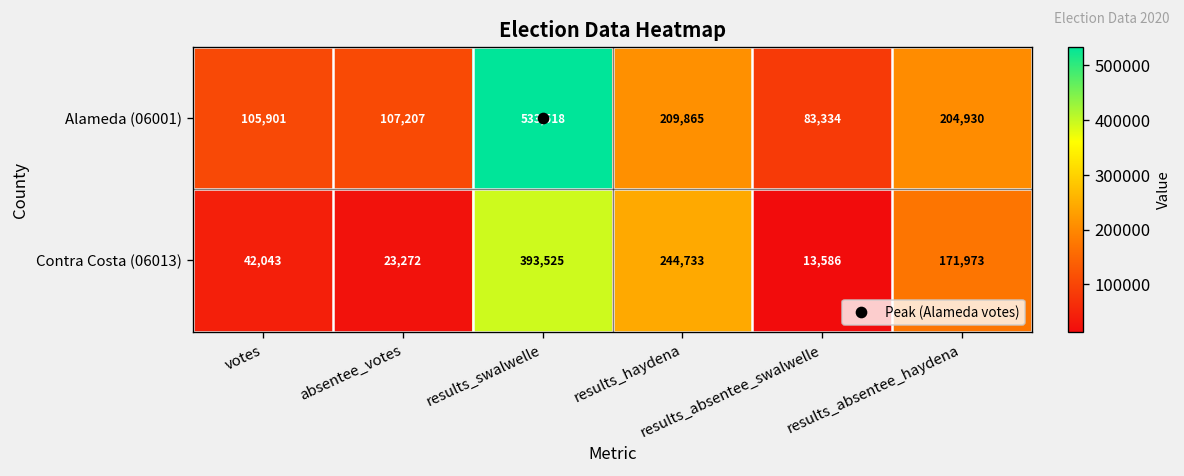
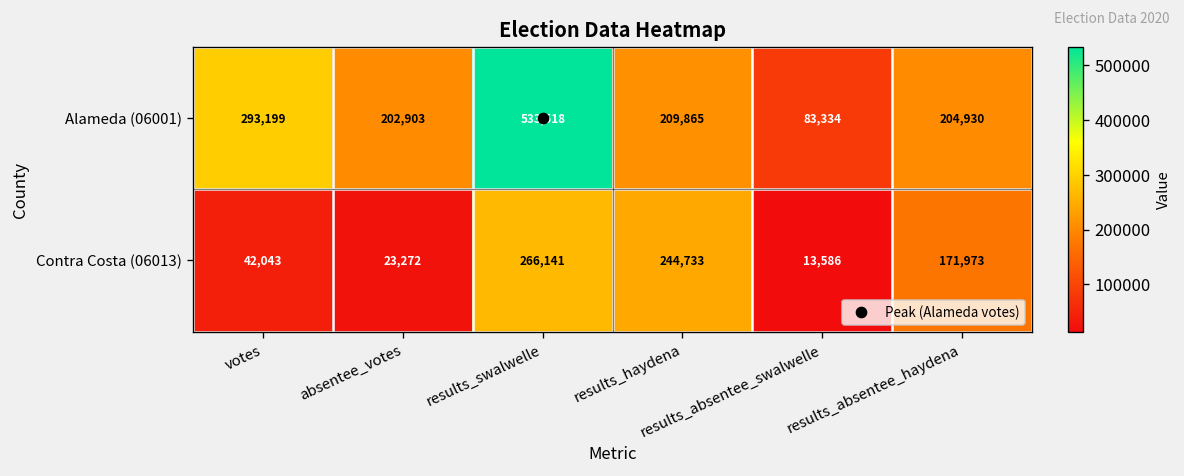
  {
    "Alameda (06001)": {
-     "votes": "105,901",
-     "absentee_votes": "107,207",
+     "votes": "293,199",
+     "absentee_votes": "202,903",
      "results_haydena": "209,865",
      "results_absentee_swalwelle": "83,334",
      "results_absentee_haydena": "204,930"
    },
    "Contra Costa (06013)": {
      "votes": "42,043",
      "absentee_votes": "23,272",
-     "results_swalwelle": "393,525",
+     "results_swalwelle": "266,141",
      "results_haydena": "244,733",
      "results_absentee_swalwelle": "13,586",
      "results_absentee_haydena": "171,973"
    }
  }
